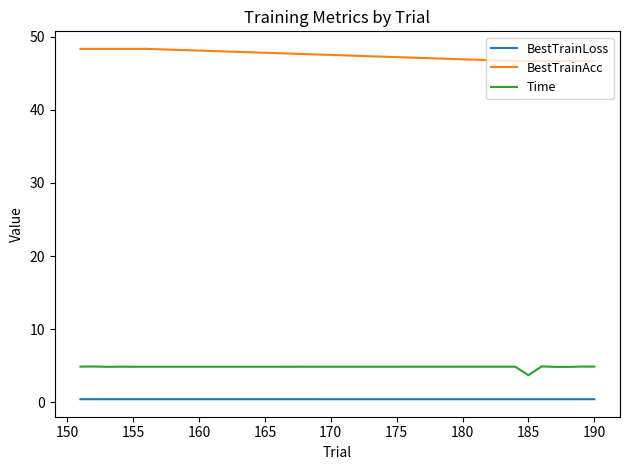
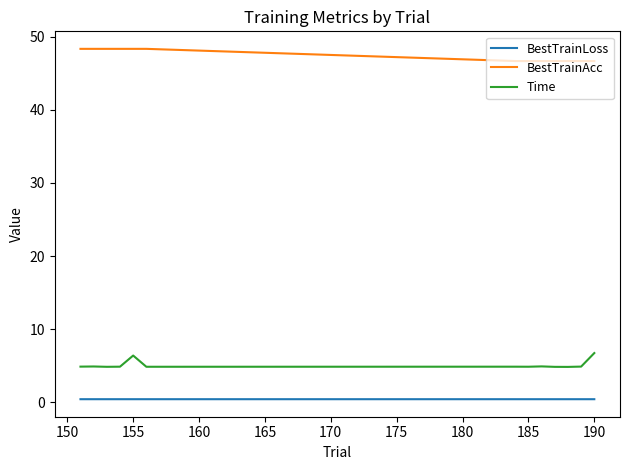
  {
    "BestTrainLoss": {
      "155": 0,
      "185": 0,
      "190": 0
    },
    "BestTrainAcc": {
      "155": 48
    },
    "Time": {
-     "155": 5,
-     "185": 4,
-     "190": 5
+     "155": 6,
+     "185": 5,
+     "190": 7
    }
  }
